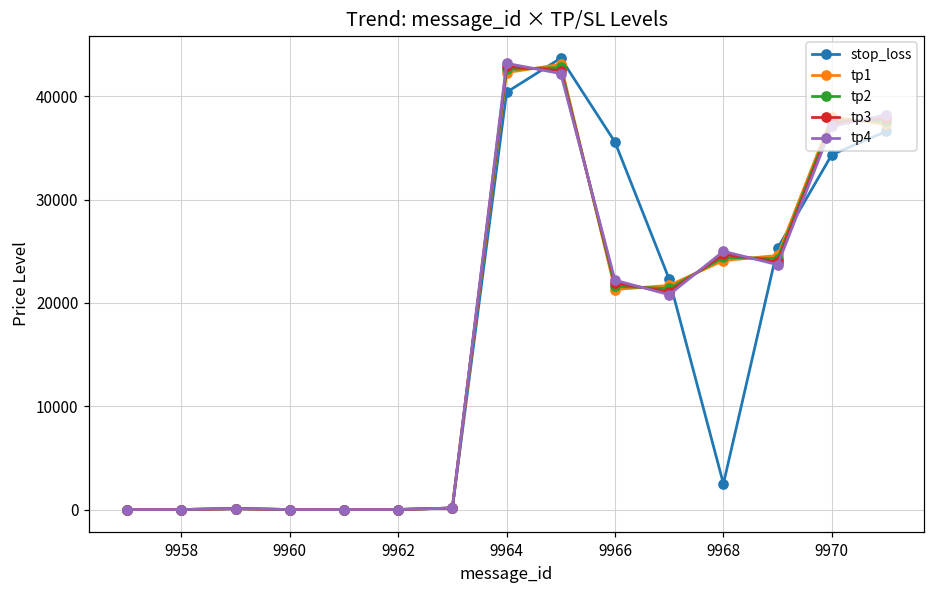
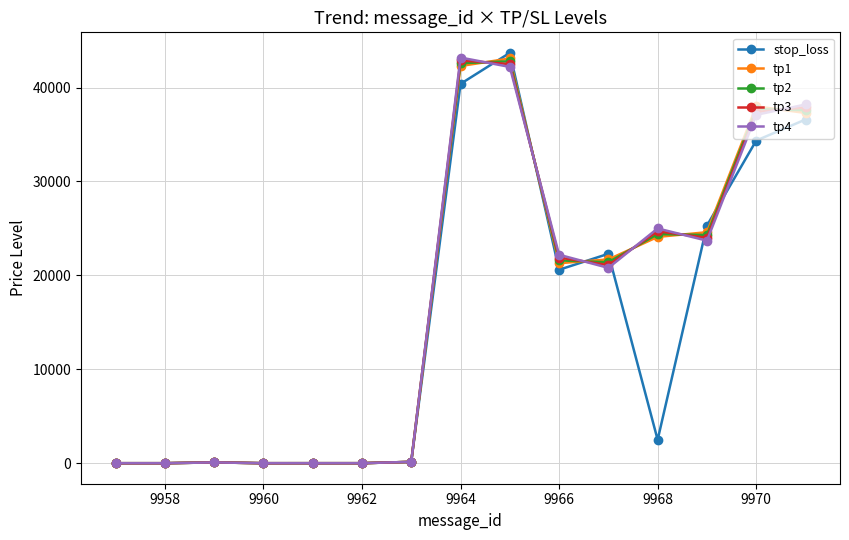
  {
    "stop_loss": {
      "9964": 40000,
-     "9966": 36000,
+     "9966": 21000,
      "9968": 2000,
      "9970": 34000
    },
    "tp1": {
      "9964": 42000,
      "9966": 21000,
      "9968": 24000
    },
    "tp2": {
      "9964": 43000,
      "9966": 22000,
      "9968": 24000
    },
    "tp3": {
      "9964": 43000,
      "9966": 22000,
      "9968": 25000
    },
    "tp4": {
      "9964": 43000,
      "9966": 22000,
      "9968": 25000
    }
  }
